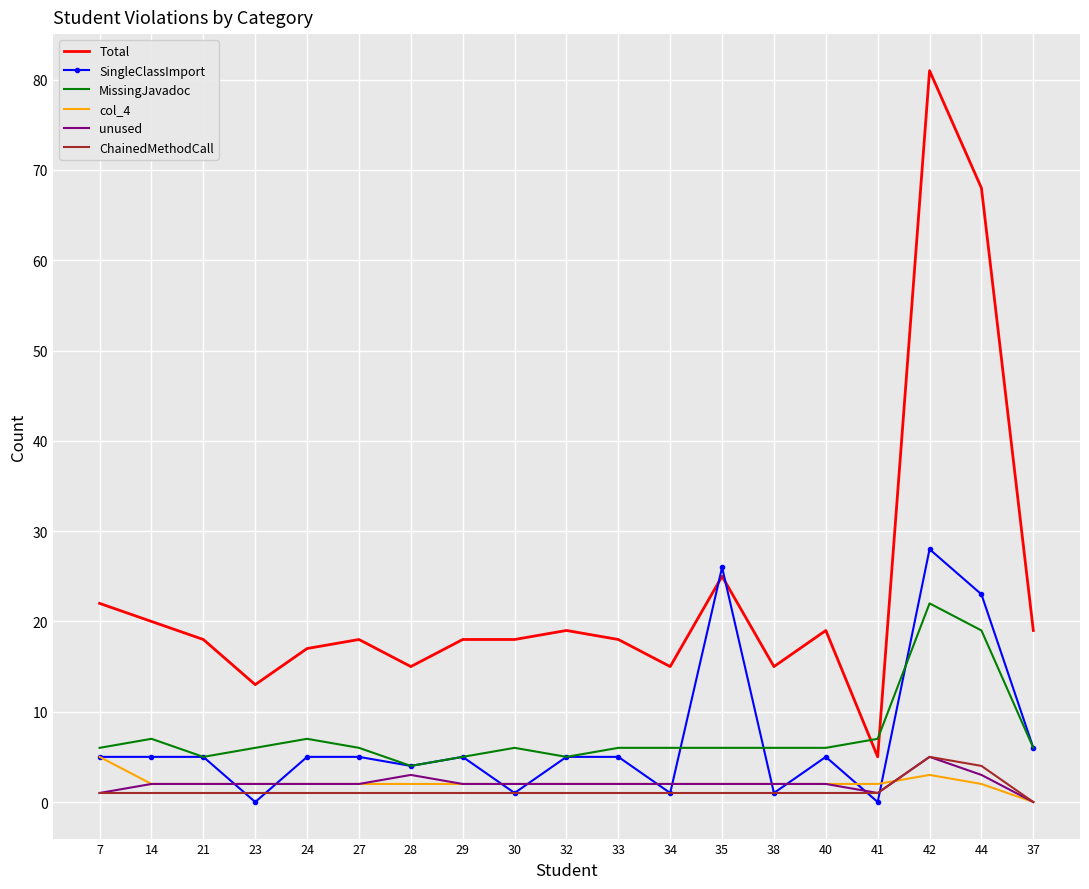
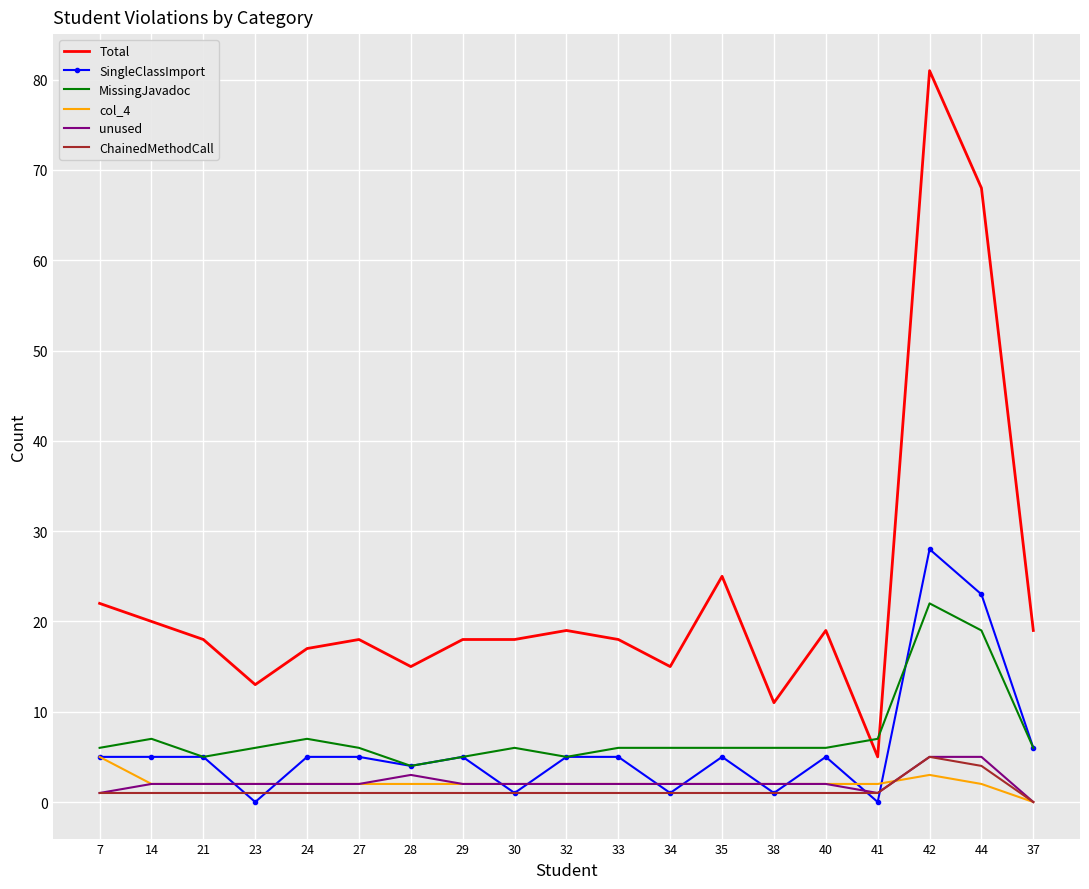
  {
    "Total": {
      "7": 22,
      "14": 20,
      "21": 18,
      "23": 13,
      "24": 17,
      "27": 18,
      "28": 15,
      "29": 18,
      "30": 18,
      "32": 19,
      "33": 18,
      "34": 15,
      "35": 25,
-     "38": 15,
+     "38": 11,
      "40": 19,
      "41": 5,
      "42": 81,
      "44": 68,
      "37": 19
    },
    "SingleClassImport": {
      "14": 5,
      "23": 0,
      "24": 5,
      "27": 5,
      "33": 5,
-     "35": 26,
+     "35": 5,
      "40": 5,
      "41": 0,
      "42": 28,
      "44": 23
    },
    "MissingJavadoc": {
      "7": 6,
      "14": 7,
      "23": 6,
      "24": 7,
      "27": 6,
      "30": 6,
      "33": 6,
      "34": 6,
      "35": 6,
      "38": 6,
      "40": 6,
      "41": 7,
      "42": 22,
      "44": 19
    },
    "col_4": {
      "28": 2,
      "41": 2,
      "42": 3,
      "44": 2
    },
    "unused": {
      "28": 3,
-     "44": 3
+     "44": 5
    },
    "ChainedMethodCall": {
      "14": 1,
      "21": 1,
      "23": 1,
      "24": 1,
      "27": 1,
      "28": 1,
      "29": 1,
      "32": 1,
      "33": 1,
      "35": 1,
      "40": 1,
      "44": 4
    }
  }
